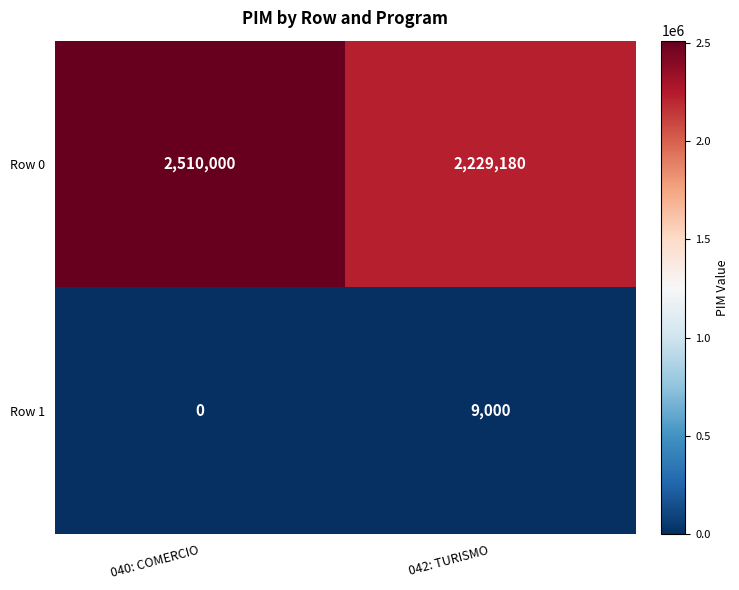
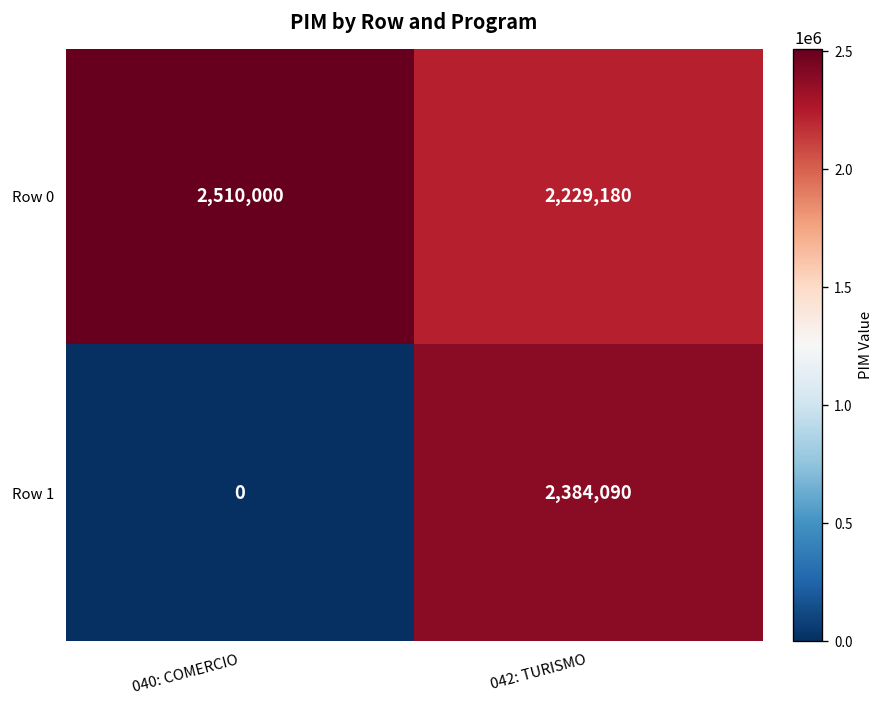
  {
    "Row 0": {
      "040: COMERCIO": "2,510,000",
      "042: TURISMO": "2,229,180"
    },
    "Row 1": {
      "040: COMERCIO": "0",
-     "042: TURISMO": "9,000"
+     "042: TURISMO": "2,384,090"
    }
  }
